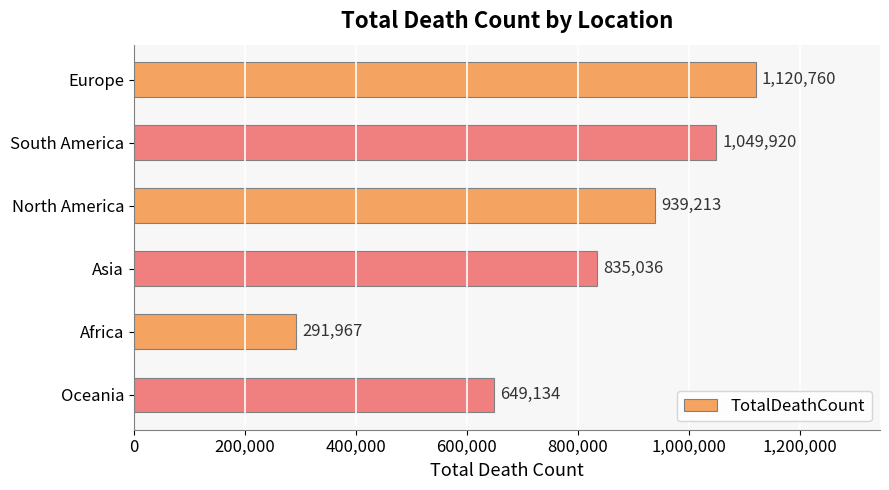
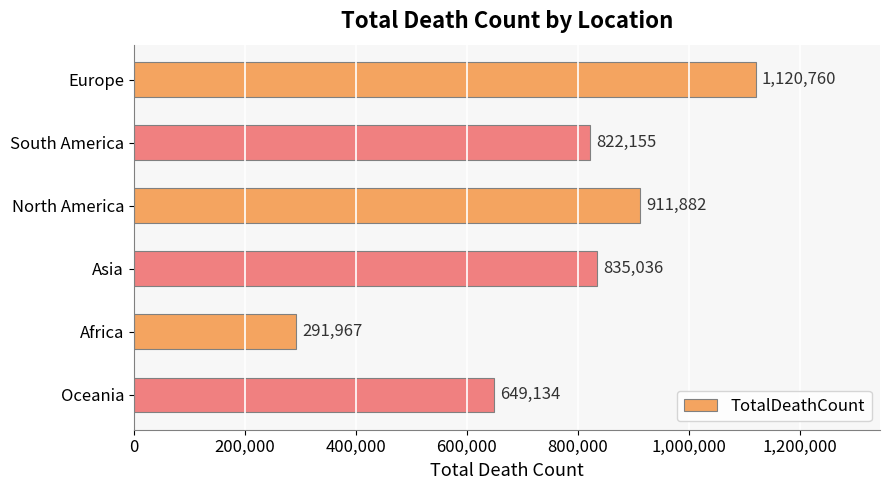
  {
    "Europe": "1,120,760",
-   "South America": "1,049,920",
-   "North America": "939,213",
+   "South America": "822,155",
+   "North America": "911,882",
    "Asia": "835,036",
    "Africa": "291,967",
    "Oceania": "649,134"
  }
